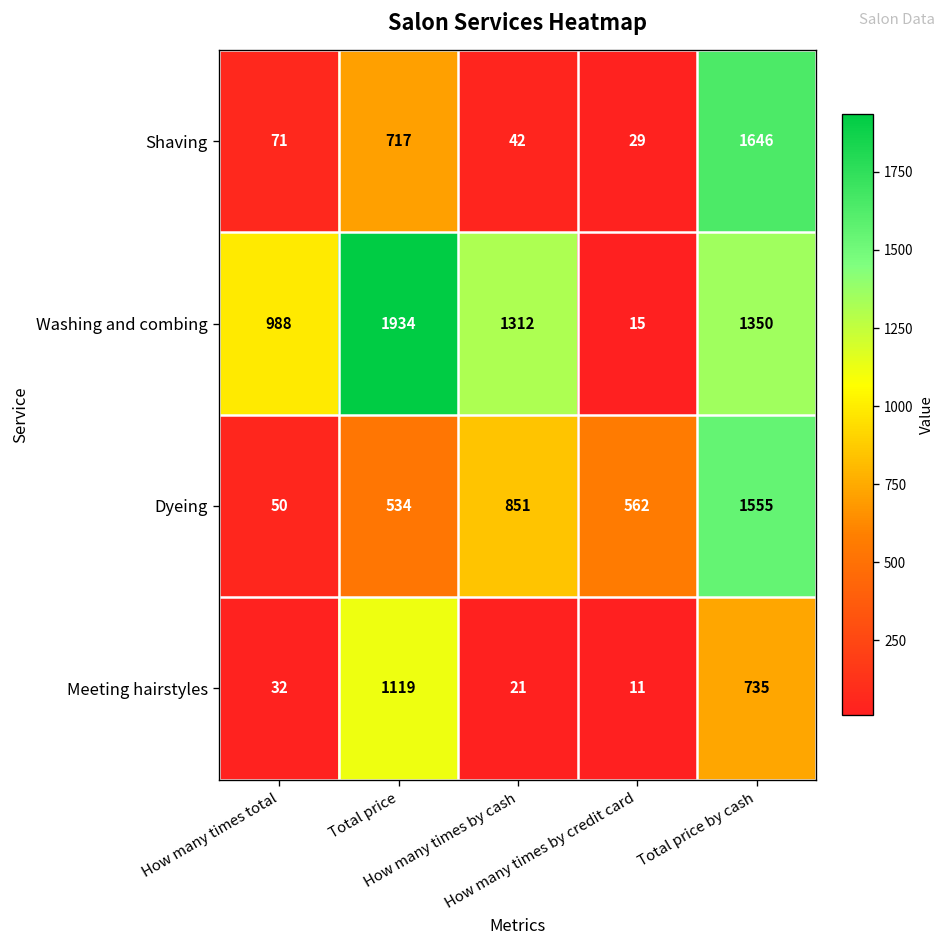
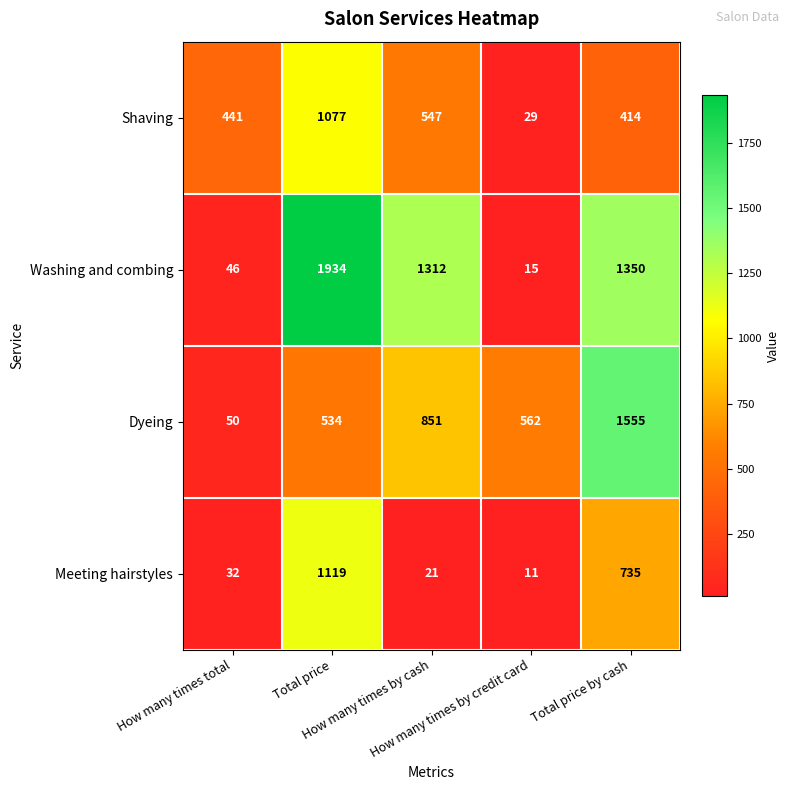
  {
    "Shaving": {
-     "How many times total": 71,
-     "Total price": 717,
-     "How many times by cash": 42,
+     "How many times total": 441,
+     "Total price": 1077,
+     "How many times by cash": 547,
      "How many times by credit card": 29,
-     "Total price by cash": 1646
+     "Total price by cash": 414
    },
    "Washing and combing": {
-     "How many times total": 988,
+     "How many times total": 46,
      "Total price": 1934,
      "How many times by cash": 1312,
      "How many times by credit card": 15,
      "Total price by cash": 1350
    },
    "Dyeing": {
      "How many times total": 50,
      "Total price": 534,
      "How many times by cash": 851,
      "How many times by credit card": 562,
      "Total price by cash": 1555
    },
    "Meeting hairstyles": {
      "How many times total": 32,
      "Total price": 1119,
      "How many times by cash": 21,
      "How many times by credit card": 11,
      "Total price by cash": 735
    }
  }
